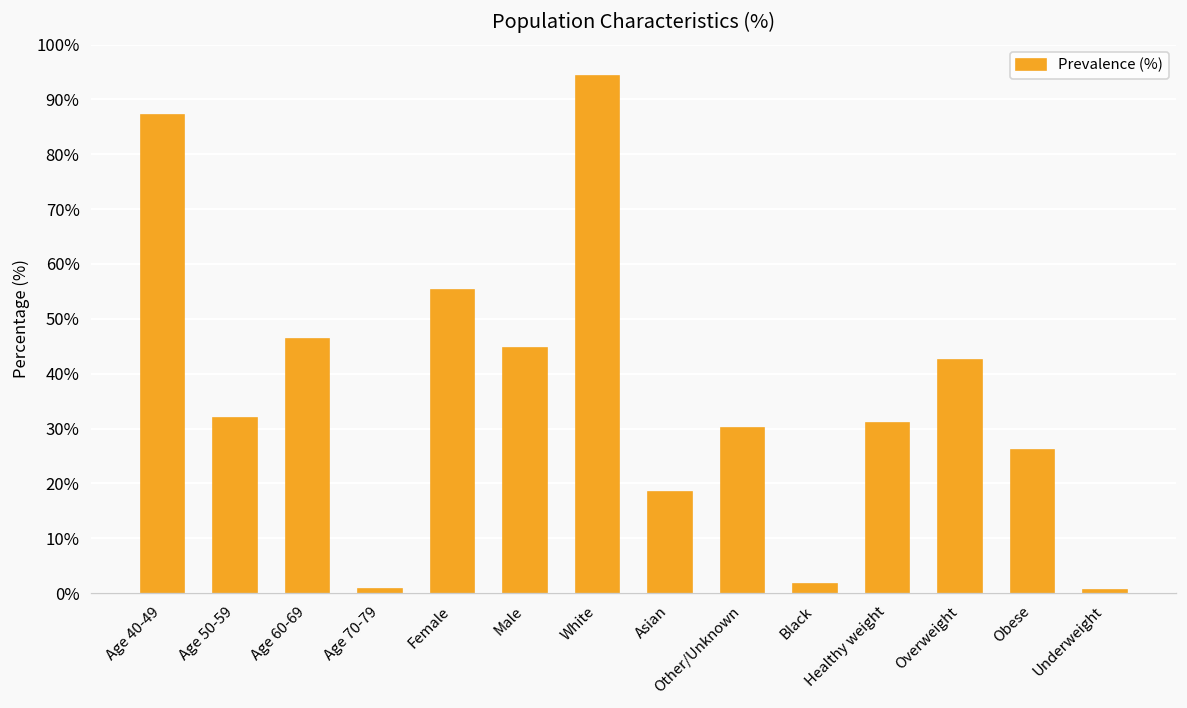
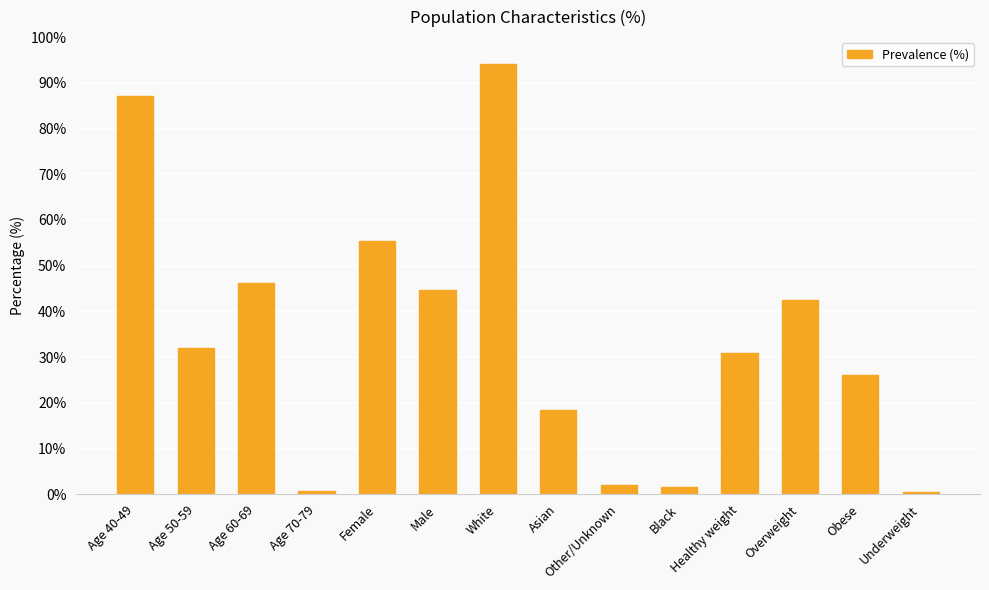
  {
    "Age 40-49": "87%",
    "Age 50-59": "32%",
    "Age 60-69": "46%",
    "Age 70-79": "1%",
    "Female": "55%",
    "Male": "45%",
    "White": "94%",
    "Asian": "18%",
-   "Other/Unknown": "30%",
+   "Other/Unknown": "2%",
    "Black": "2%",
    "Healthy weight": "31%",
    "Overweight": "43%",
    "Obese": "26%"
  }
